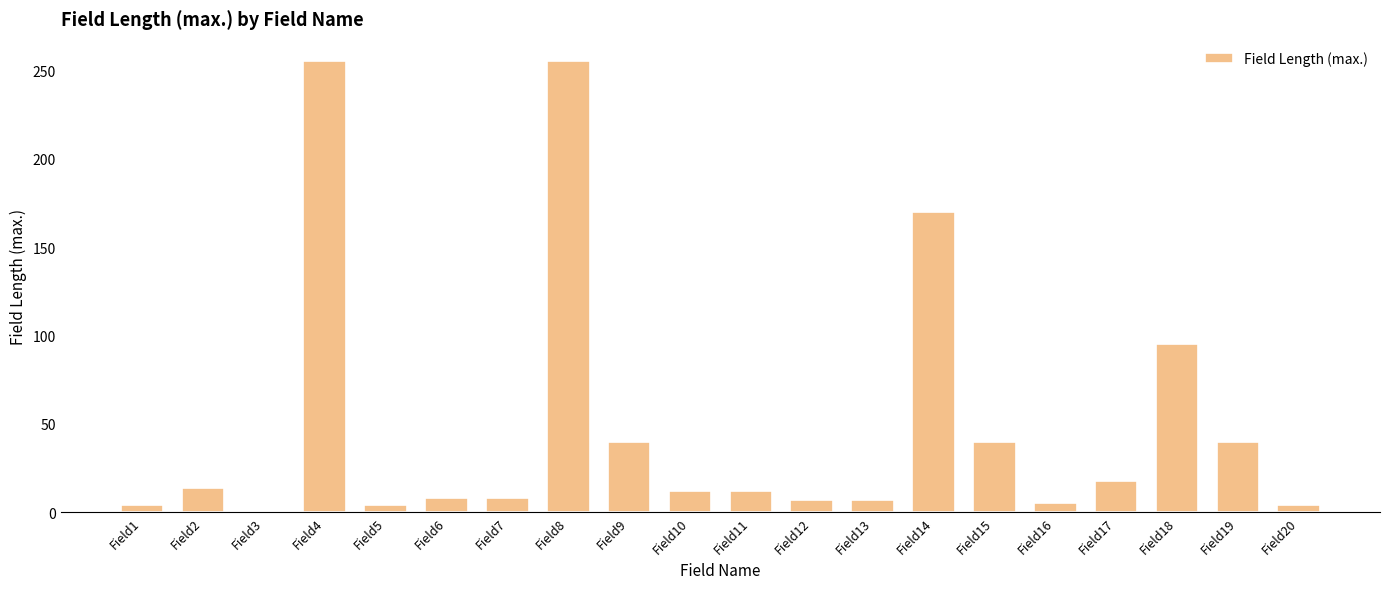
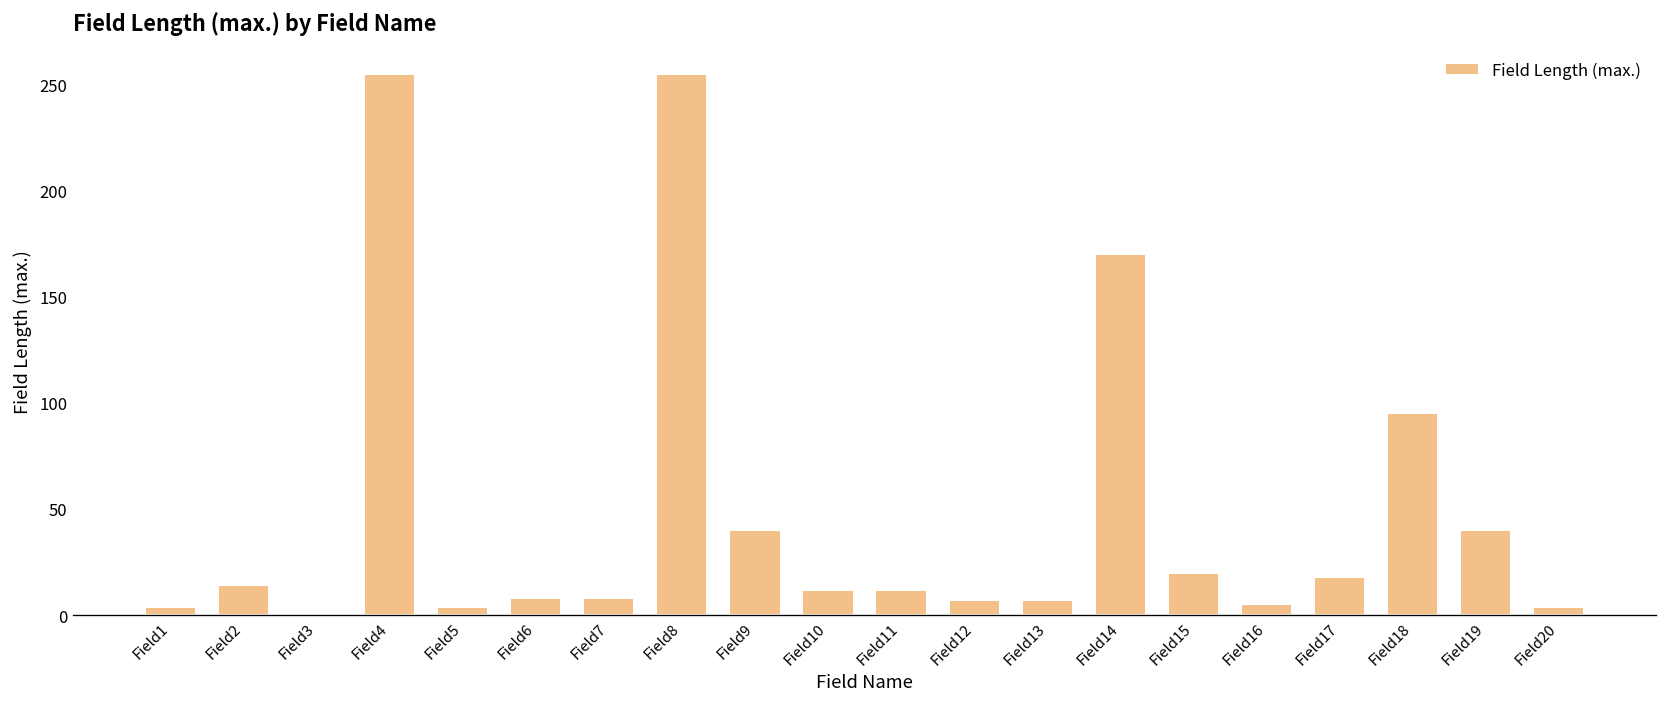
  {
    "Field1": 4,
    "Field2": 14,
    "Field4": 255,
    "Field5": 4,
    "Field6": 8,
    "Field7": 8,
    "Field8": 255,
    "Field9": 40,
    "Field10": 12,
    "Field11": 12,
    "Field12": 7,
    "Field13": 7,
    "Field14": 170,
-   "Field15": 40,
+   "Field15": 20,
    "Field16": 5,
    "Field17": 18,
    "Field18": 95,
    "Field19": 40,
    "Field20": 4
  }
